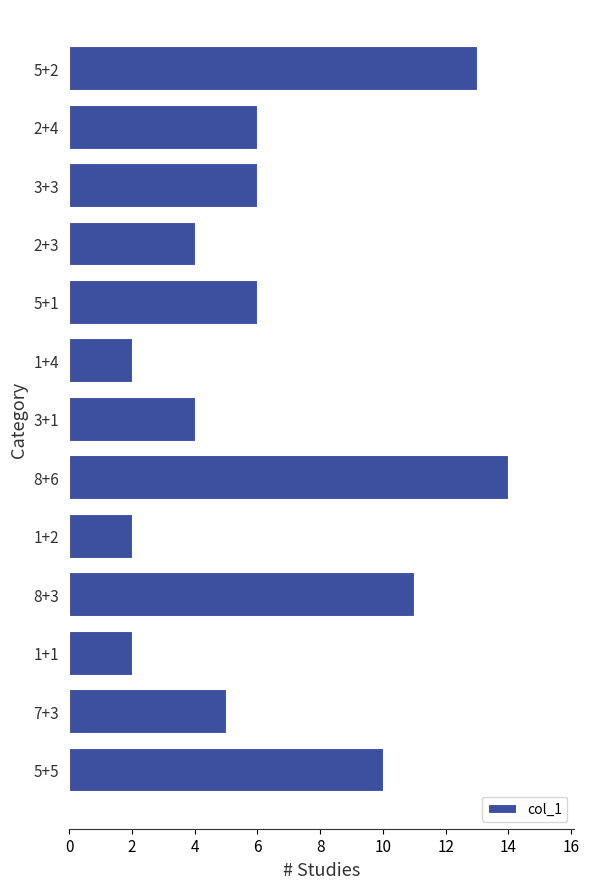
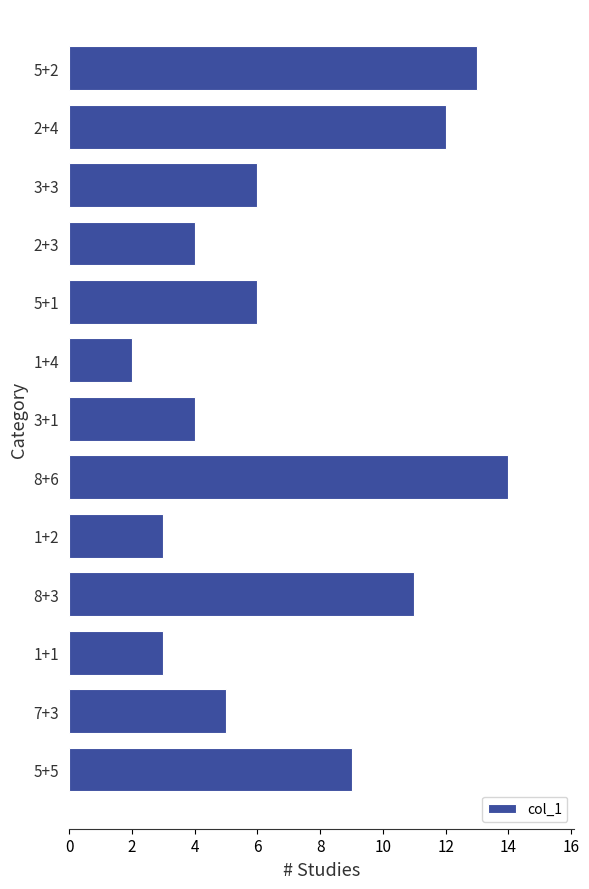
  {
    "5+2": 13,
-   "2+4": 6,
+   "2+4": 12,
    "3+3": 6,
    "2+3": 4,
    "5+1": 6,
    "1+4": 2,
    "3+1": 4,
    "8+6": 14,
-   "1+2": 2,
+   "1+2": 3,
    "8+3": 11,
-   "1+1": 2,
+   "1+1": 3,
    "7+3": 5,
-   "5+5": 10
+   "5+5": 9
  }
